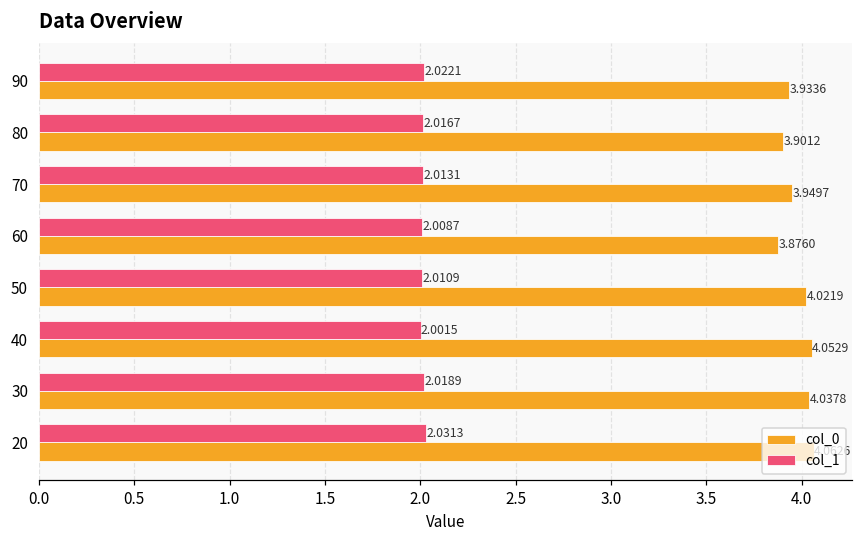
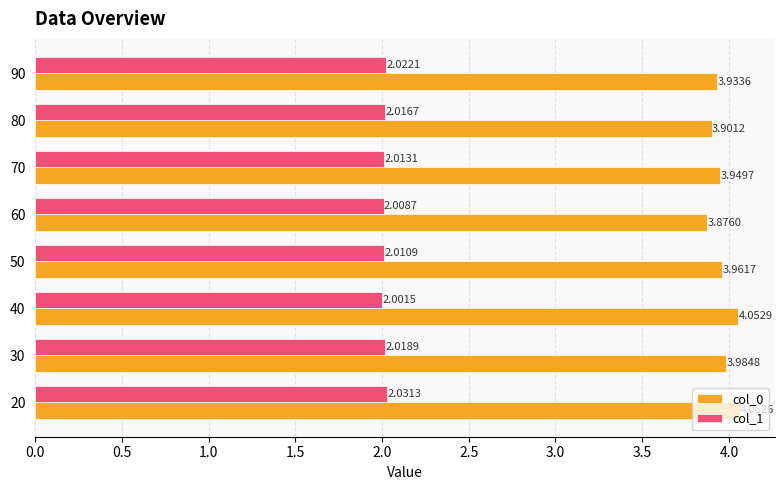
  {
    "col_0": {
      "90": 3.9336,
      "80": 3.9012,
      "70": 3.9497,
      "60": 3.8760,
-     "50": 4.0219,
+     "50": 3.9617,
      "40": 4.0529,
-     "30": 4.0378
+     "30": 3.9848
    },
    "col_1": {
      "90": 2.0221,
      "80": 2.0167,
      "70": 2.0131,
      "60": 2.0087,
      "50": 2.0109,
      "40": 2.0015,
      "30": 2.0189,
      "20": 2.0313
    }
  }
